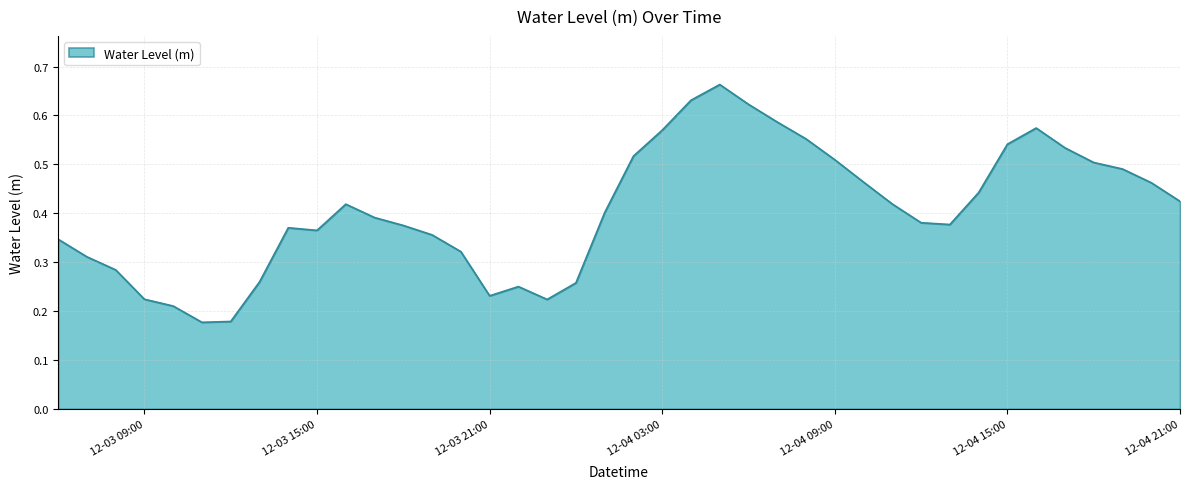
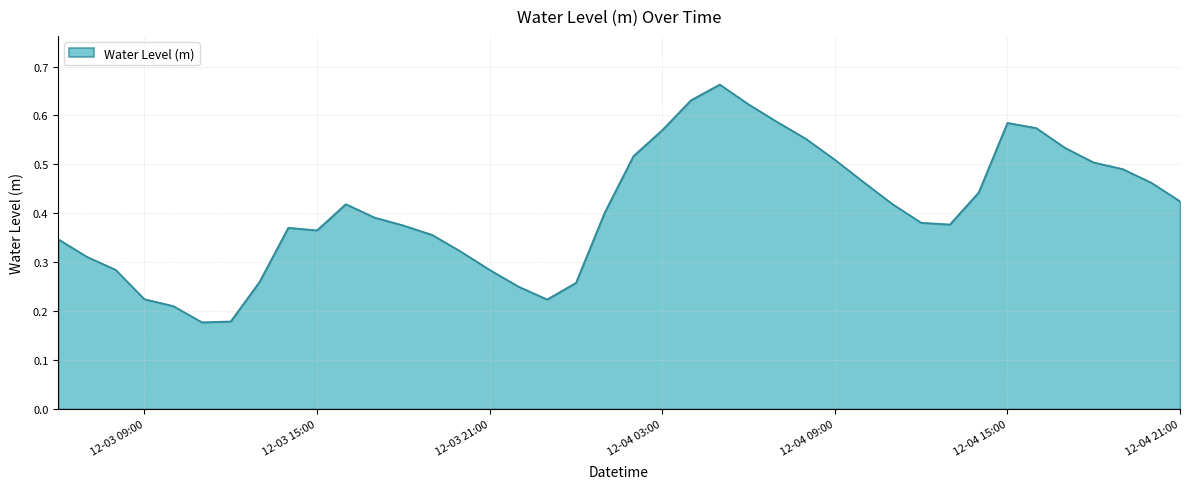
  {
    "12-03 09:00": 0.22,
    "12-03 15:00": 0.37,
-   "12-03 21:00": 0.23,
+   "12-03 21:00": 0.28,
    "12-04 03:00": 0.57,
    "12-04 09:00": 0.51,
-   "12-04 15:00": 0.54,
+   "12-04 15:00": 0.58,
    "12-04 21:00": 0.42
  }
